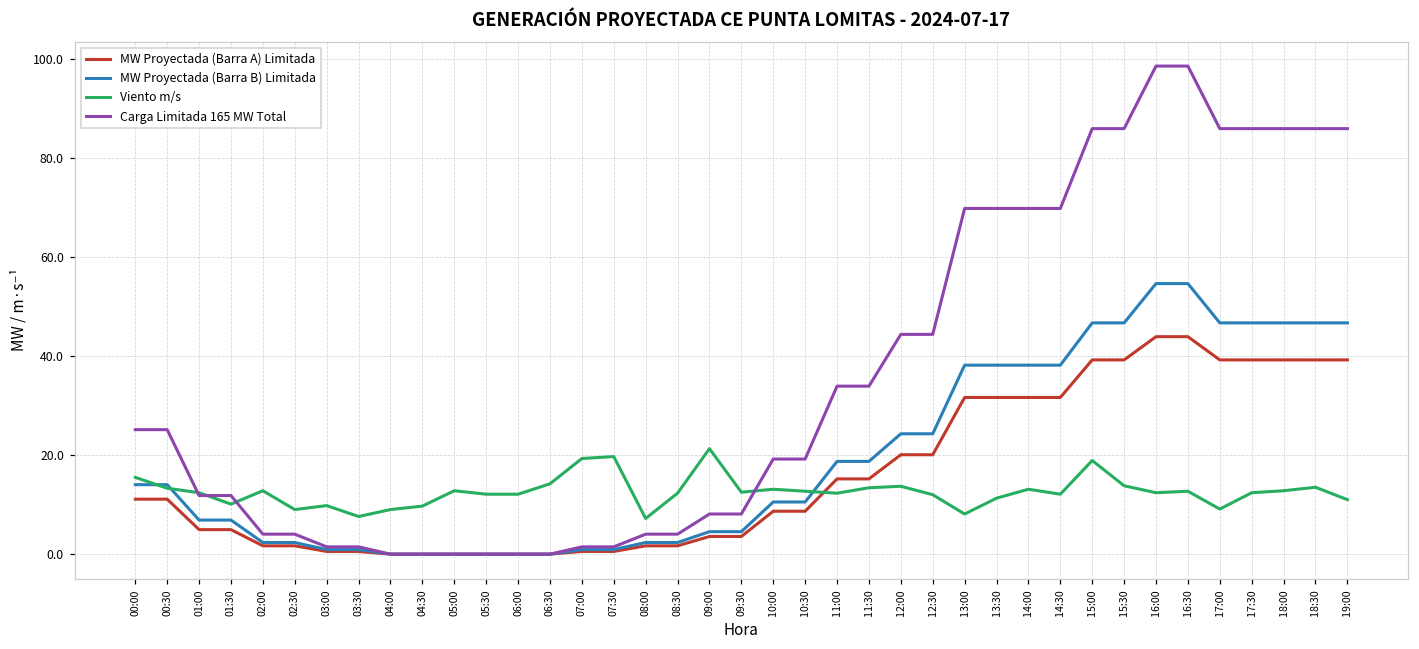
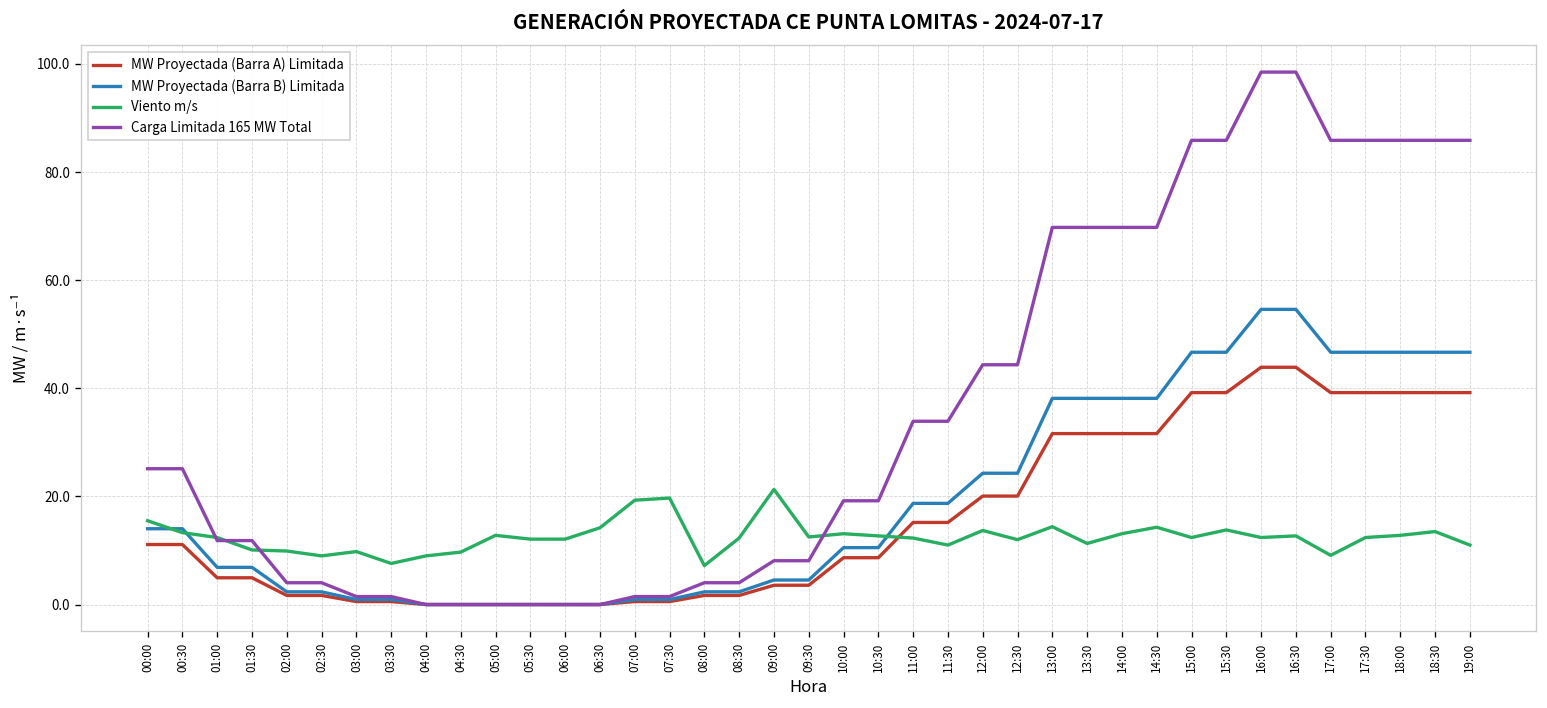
  {
    "MW Proyectada (Barra A) Limitada": {
      "00:00": 11,
      "00:30": 11,
      "01:00": 5,
      "01:30": 5,
      "02:00": 2,
      "02:30": 2,
      "08:00": 2,
      "08:30": 2,
      "09:00": 4,
      "09:30": 4,
      "10:00": 9,
      "10:30": 9,
      "11:00": 15,
      "11:30": 15,
      "12:00": 20,
      "12:30": 20,
      "13:00": 32,
      "13:30": 32,
      "14:00": 32,
      "14:30": 32,
      "15:00": 39,
      "15:30": 39,
      "16:00": 44,
      "16:30": 44,
      "17:00": 39,
      "17:30": 39,
      "18:00": 39,
      "18:30": 39,
      "19:00": 39
    },
    "MW Proyectada (Barra B) Limitada": {
      "00:00": 14,
      "00:30": 14,
      "01:00": 7,
      "01:30": 7,
      "02:00": 2,
      "02:30": 2,
      "08:00": 2,
      "08:30": 2,
      "09:00": 5,
      "09:30": 5,
      "10:00": 11,
      "10:30": 11,
      "11:00": 19,
      "11:30": 19,
      "12:00": 24,
      "12:30": 24,
      "13:00": 38,
      "13:30": 38,
      "14:00": 38,
      "14:30": 38,
      "15:00": 47,
      "15:30": 47,
      "16:00": 55,
      "16:30": 55,
      "17:00": 47,
      "17:30": 47,
      "18:00": 47,
      "18:30": 47,
      "19:00": 47
    },
    "Viento m/s": {
      "00:00": 16,
      "00:30": 13,
      "01:00": 12,
      "01:30": 10,
-     "02:00": 13,
+     "02:00": 10,
      "02:30": 9,
      "03:00": 10,
      "03:30": 8,
      "04:00": 9,
      "04:30": 10,
      "05:00": 13,
      "05:30": 12,
      "06:00": 12,
      "06:30": 14,
      "07:00": 19,
      "07:30": 20,
      "08:00": 7,
      "08:30": 12,
      "09:00": 21,
      "09:30": 13,
      "10:00": 13,
      "10:30": 13,
      "11:00": 12,
-     "11:30": 13,
+     "11:30": 11,
      "12:00": 14,
      "12:30": 12,
-     "13:00": 8,
+     "13:00": 14,
      "13:30": 11,
      "14:00": 13,
-     "14:30": 12,
-     "15:00": 19,
+     "14:30": 14,
+     "15:00": 12,
      "15:30": 14,
      "16:00": 12,
      "16:30": 13,
      "17:00": 9,
      "17:30": 12,
      "18:00": 13,
      "18:30": 14,
      "19:00": 11
    },
    "Carga Limitada 165 MW Total": {
      "00:00": 25,
      "00:30": 25,
      "01:00": 12,
      "01:30": 12,
      "02:00": 4,
      "02:30": 4,
      "08:00": 4,
      "08:30": 4,
      "09:00": 8,
      "09:30": 8,
      "10:00": 19,
      "10:30": 19,
      "11:00": 34,
      "11:30": 34,
      "12:00": 44,
      "12:30": 44,
      "13:00": 70,
      "13:30": 70,
      "14:00": 70,
      "14:30": 70,
      "15:00": 86,
      "15:30": 86,
      "16:00": 98,
      "16:30": 98,
      "17:00": 86,
      "17:30": 86,
      "18:00": 86,
      "18:30": 86,
      "19:00": 86
    }
  }
